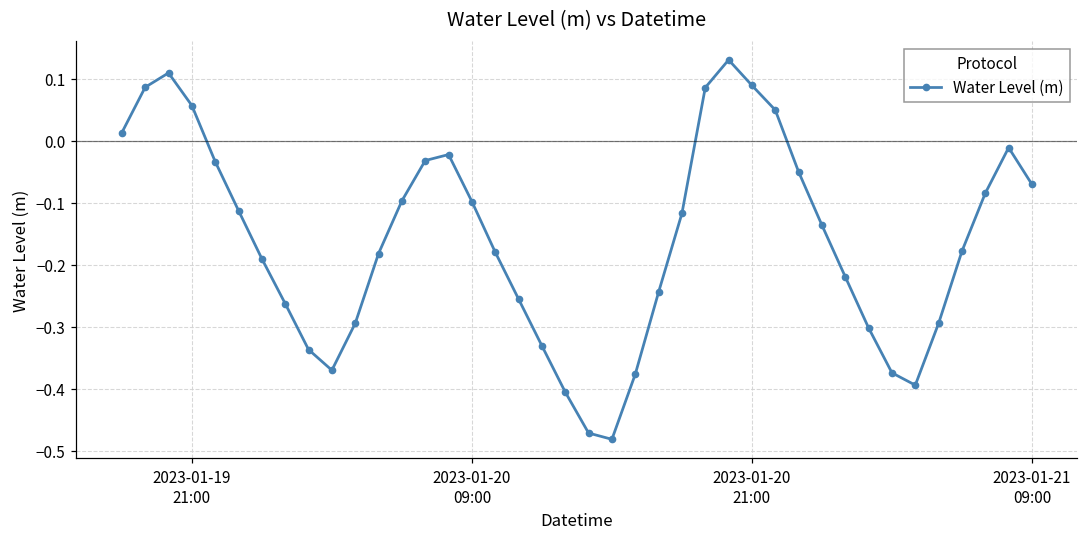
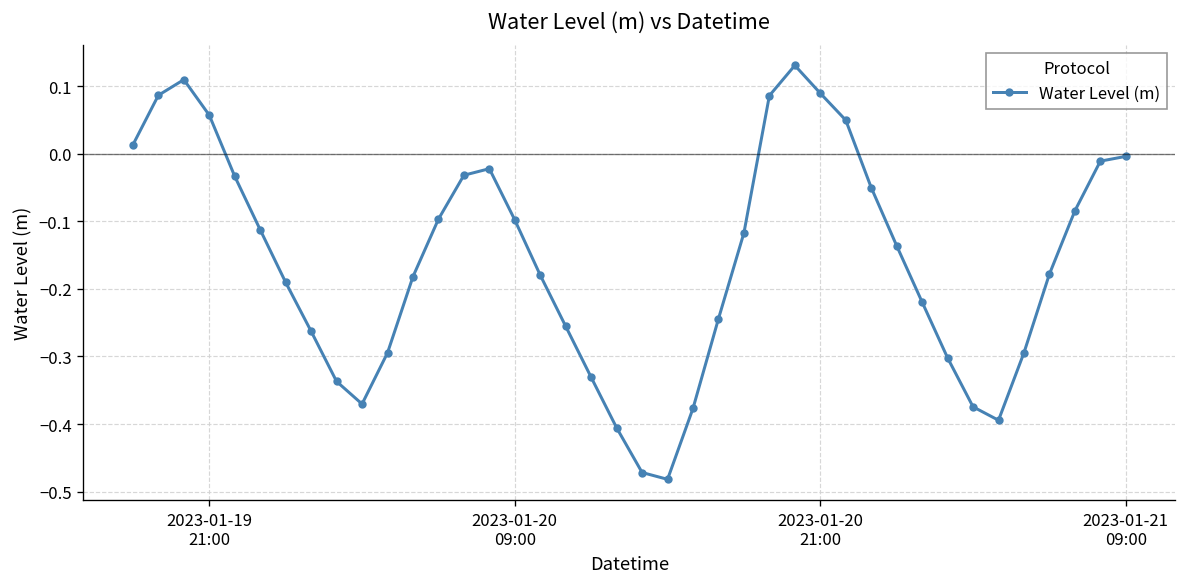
  {
    "2023-01-19 21:00": 0.06,
    "2023-01-20 09:00": -0.10,
    "2023-01-20 21:00": 0.09,
-   "2023-01-21 09:00": -0.07
+   "2023-01-21 09:00": 0.00
  }
